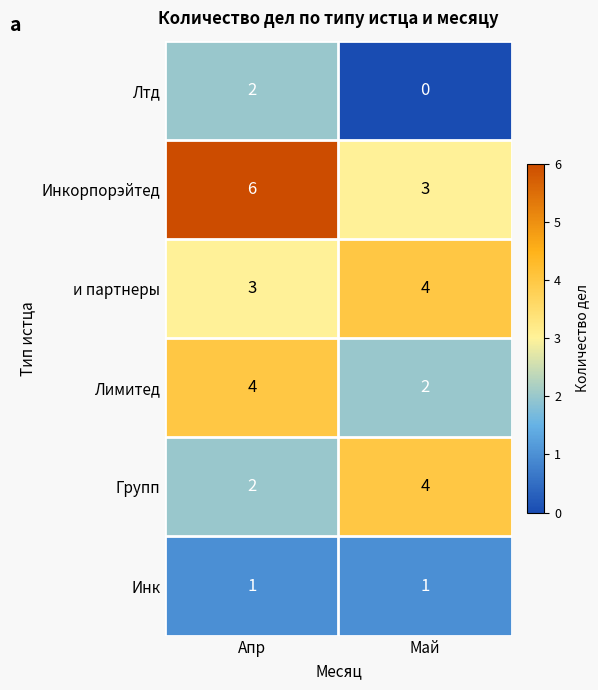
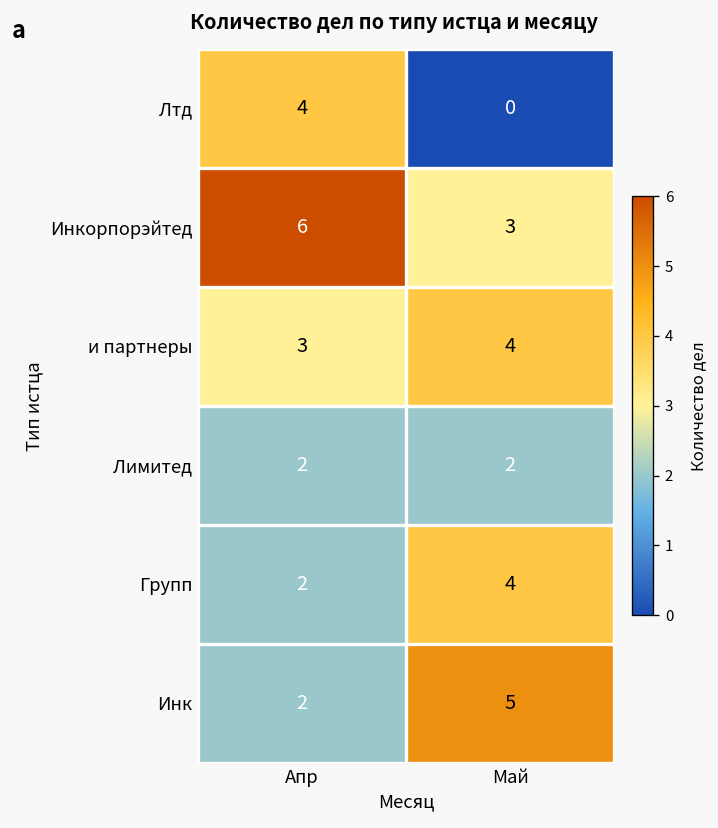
  {
    "Лтд": {
-     "Апр": 2,
+     "Апр": 4,
      "Май": 0
    },
    "Инкорпорэйтед": {
      "Апр": 6,
      "Май": 3
    },
    "и партнеры": {
      "Апр": 3,
      "Май": 4
    },
    "Лимитед": {
-     "Апр": 4,
+     "Апр": 2,
      "Май": 2
    },
    "Групп": {
      "Апр": 2,
      "Май": 4
    },
    "Инк": {
-     "Апр": 1,
-     "Май": 1
+     "Апр": 2,
+     "Май": 5
    }
  }
